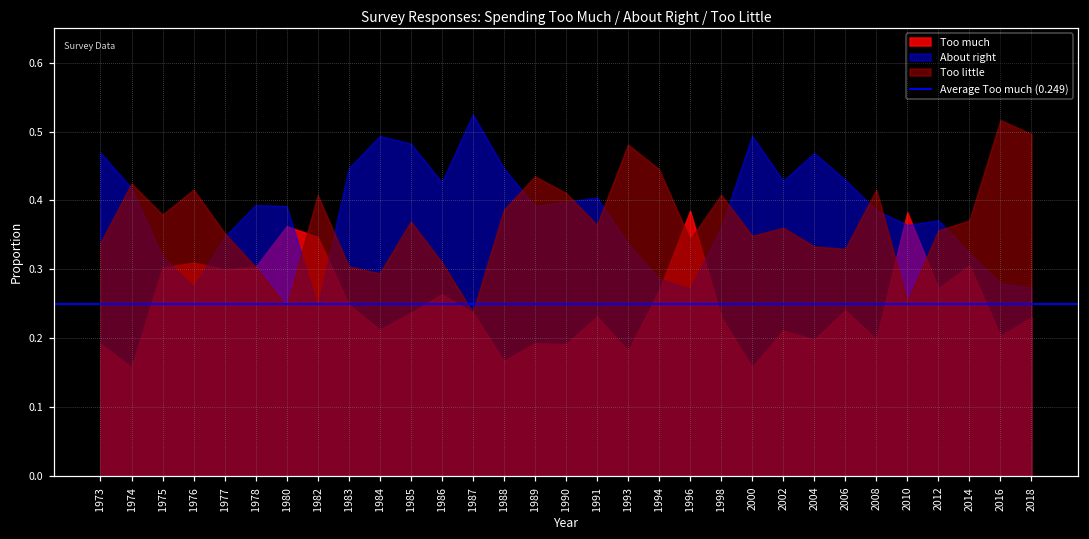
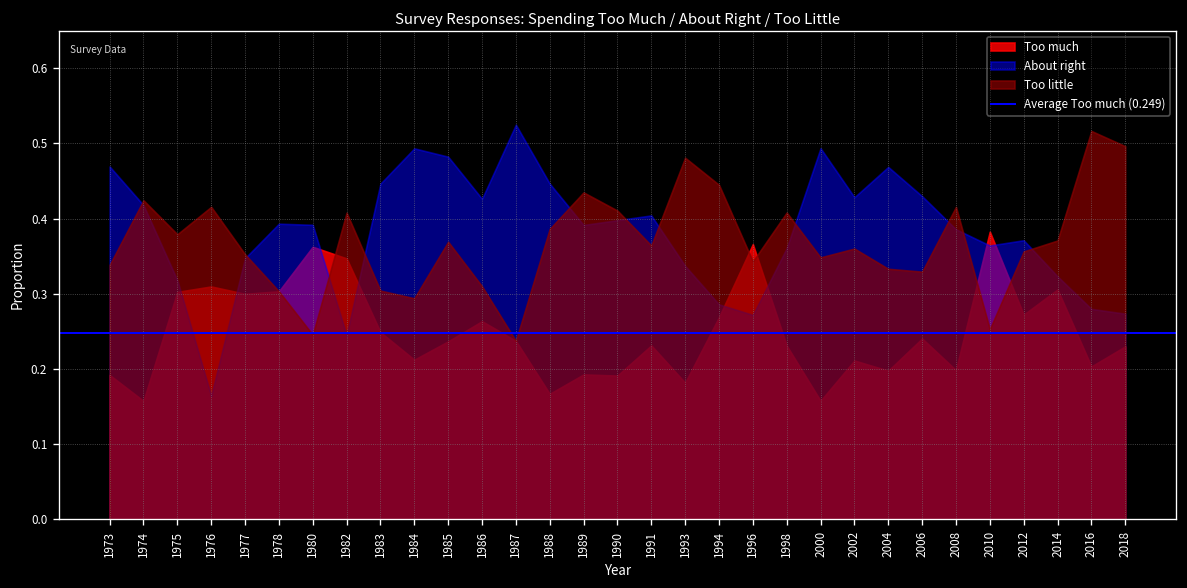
  {
    "Too much": {
      "1973": 0.19,
      "1974": 0.16,
      "1975": 0.30,
      "1976": 0.31,
      "1977": 0.30,
      "1980": 0.36,
      "1982": 0.35,
      "1983": 0.25,
      "1984": 0.21,
      "1985": 0.24,
      "1986": 0.26,
      "1988": 0.17,
      "1989": 0.19,
      "1990": 0.19,
      "1991": 0.23,
      "1993": 0.18,
      "1994": 0.27,
-     "1996": 0.38,
+     "1996": 0.37,
      "1998": 0.23,
      "2000": 0.16,
      "2002": 0.21,
      "2004": 0.20,
      "2006": 0.24,
      "2008": 0.20,
      "2010": 0.38,
      "2012": 0.27,
      "2014": 0.31,
      "2016": 0.20,
      "2018": 0.23
    },
    "About right": {
      "1973": 0.47,
      "1974": 0.42,
      "1975": 0.32,
-     "1976": 0.27,
+     "1976": 0.16,
      "1977": 0.35,
      "1978": 0.39,
      "1980": 0.39,
      "1982": 0.24,
      "1983": 0.45,
      "1984": 0.49,
      "1985": 0.48,
      "1986": 0.43,
      "1987": 0.53,
      "1988": 0.45,
      "1989": 0.39,
      "1990": 0.40,
      "1991": 0.40,
      "1993": 0.34,
      "1994": 0.29,
      "1996": 0.27,
      "1998": 0.36,
      "2000": 0.49,
      "2002": 0.43,
      "2004": 0.47,
      "2006": 0.43,
      "2008": 0.39,
      "2010": 0.36,
      "2012": 0.37,
      "2014": 0.32,
      "2016": 0.28,
      "2018": 0.27
    },
    "Too little": {
      "1973": 0.34,
      "1974": 0.42,
      "1975": 0.38,
      "1976": 0.42,
      "1977": 0.35,
      "1980": 0.25,
      "1982": 0.41,
      "1983": 0.30,
      "1984": 0.29,
      "1985": 0.37,
      "1986": 0.31,
      "1988": 0.39,
      "1989": 0.43,
      "1990": 0.41,
      "1991": 0.36,
      "1993": 0.48,
      "1994": 0.45,
      "1996": 0.34,
      "1998": 0.41,
      "2000": 0.35,
      "2002": 0.36,
      "2004": 0.33,
      "2006": 0.33,
      "2008": 0.42,
      "2010": 0.25,
      "2012": 0.36,
      "2014": 0.37,
      "2016": 0.52,
      "2018": 0.50
    }
  }
